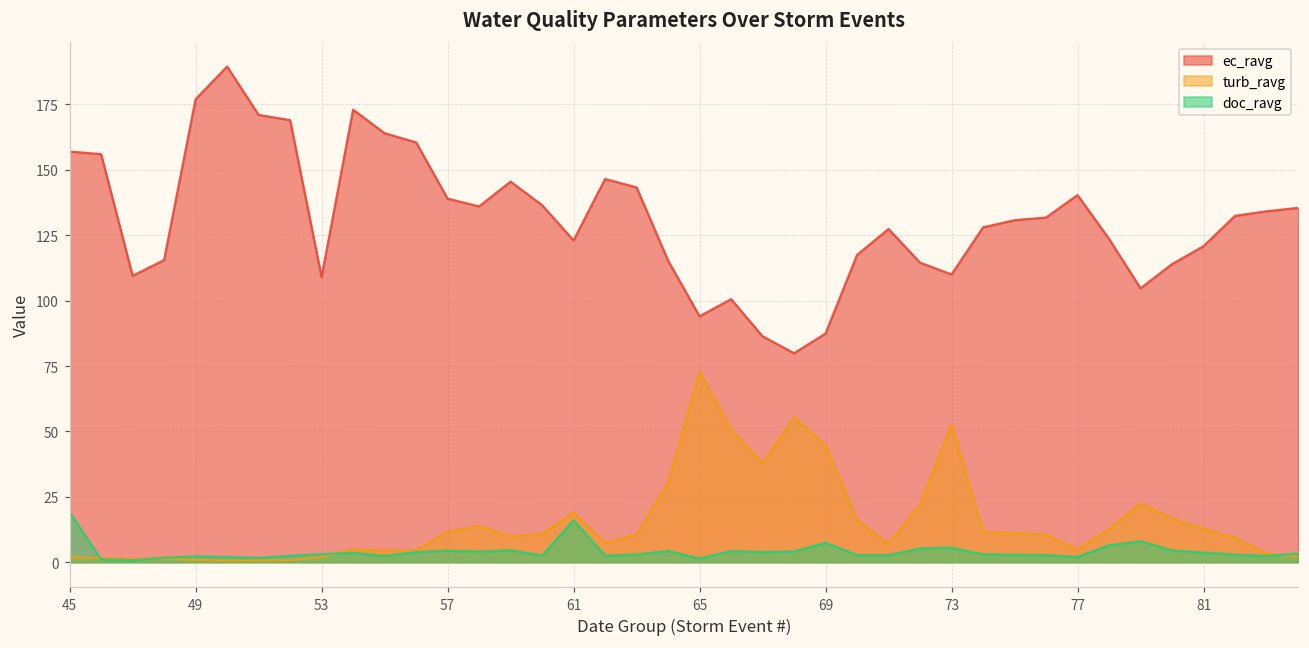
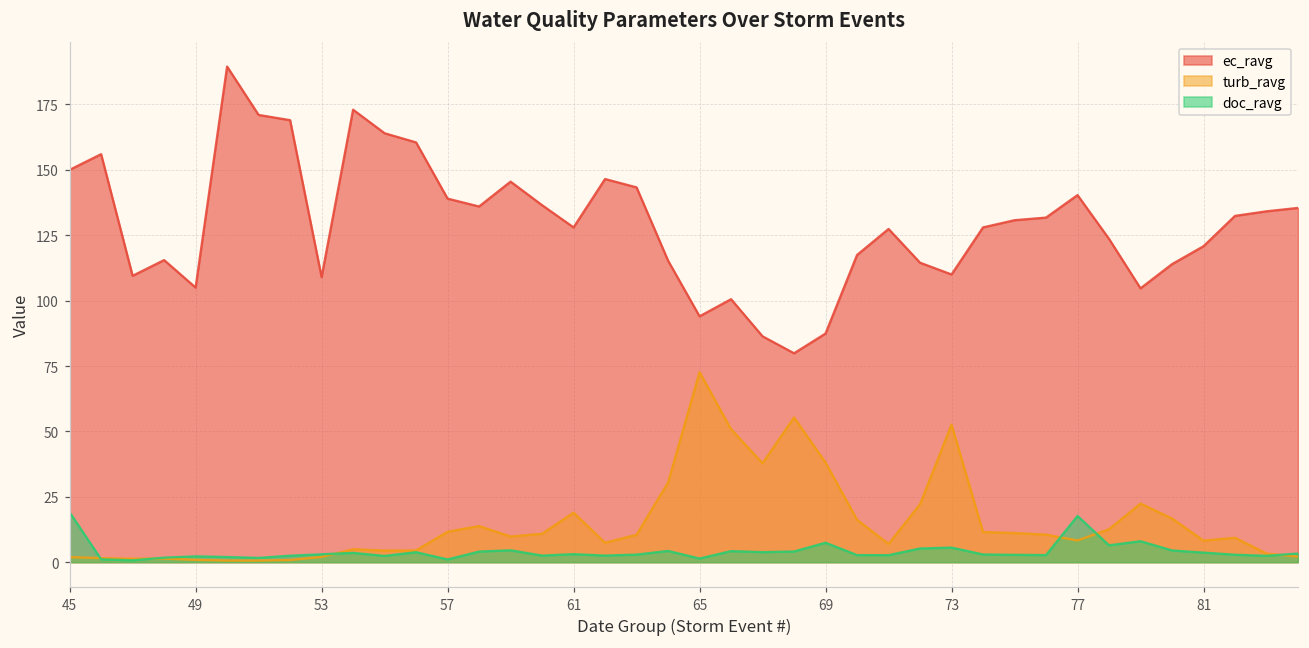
  {
    "ec_ravg": {
-     "45": 157,
-     "49": 177,
+     "45": 150,
+     "49": 105,
      "53": 109,
      "57": 139,
-     "61": 123,
+     "61": 128,
      "65": 94,
      "69": 87,
      "73": 110,
      "77": 140,
      "81": 121
    },
    "turb_ravg": {
      "45": 2,
      "49": 1,
      "57": 12,
      "61": 19,
      "65": 73,
-     "69": 45,
+     "69": 38,
      "73": 53,
-     "77": 5,
-     "81": 13
+     "77": 8,
+     "81": 8
    },
    "doc_ravg": {
      "45": 19,
      "49": 2,
-     "57": 4,
-     "61": 16,
+     "57": 1,
+     "61": 3,
      "65": 1,
      "69": 7,
      "73": 6,
-     "77": 2,
+     "77": 18,
      "81": 4
    }
  }
